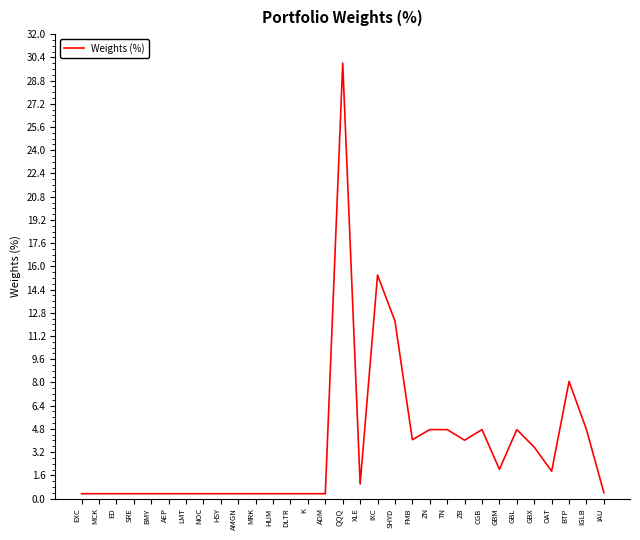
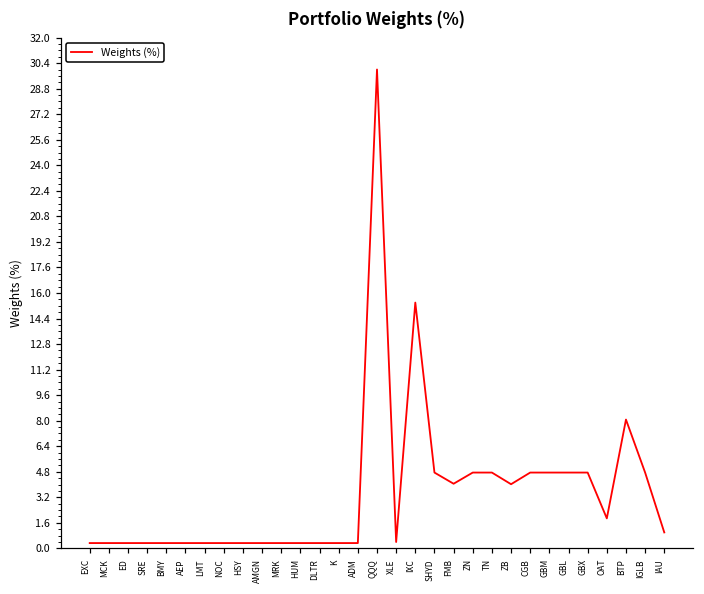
  {
    "EXC": 0.3,
    "MCK": 0.3,
    "ED": 0.3,
    "SRE": 0.3,
    "BMY": 0.3,
    "AEP": 0.3,
    "LMT": 0.3,
    "NOC": 0.3,
    "HSY": 0.3,
    "AMGN": 0.3,
    "MRK": 0.3,
    "HUM": 0.3,
    "DLTR": 0.3,
    "K": 0.3,
    "ADM": 0.3,
    "QQQ": 30.0,
-   "XLE": 1.0,
+   "XLE": 0.4,
    "IXC": 15.4,
-   "SHYD": 12.2,
+   "SHYD": 4.8,
    "FMB": 4.1,
    "ZN": 4.8,
    "TN": 4.8,
    "ZB": 4.0,
    "CGB": 4.8,
-   "GBM": 2.0,
+   "GBM": 4.8,
    "GBL": 4.8,
-   "GBX": 3.5,
+   "GBX": 4.8,
    "OAT": 1.9,
    "BTP": 8.1,
    "IGLB": 4.8,
-   "IAU": 0.4
+   "IAU": 1.0
  }
